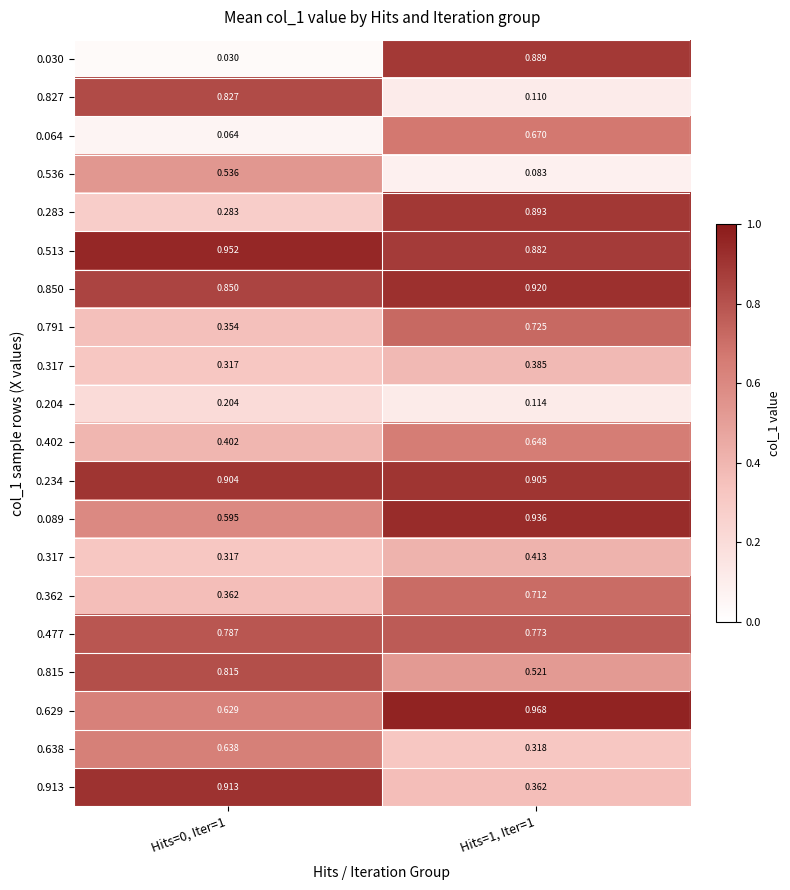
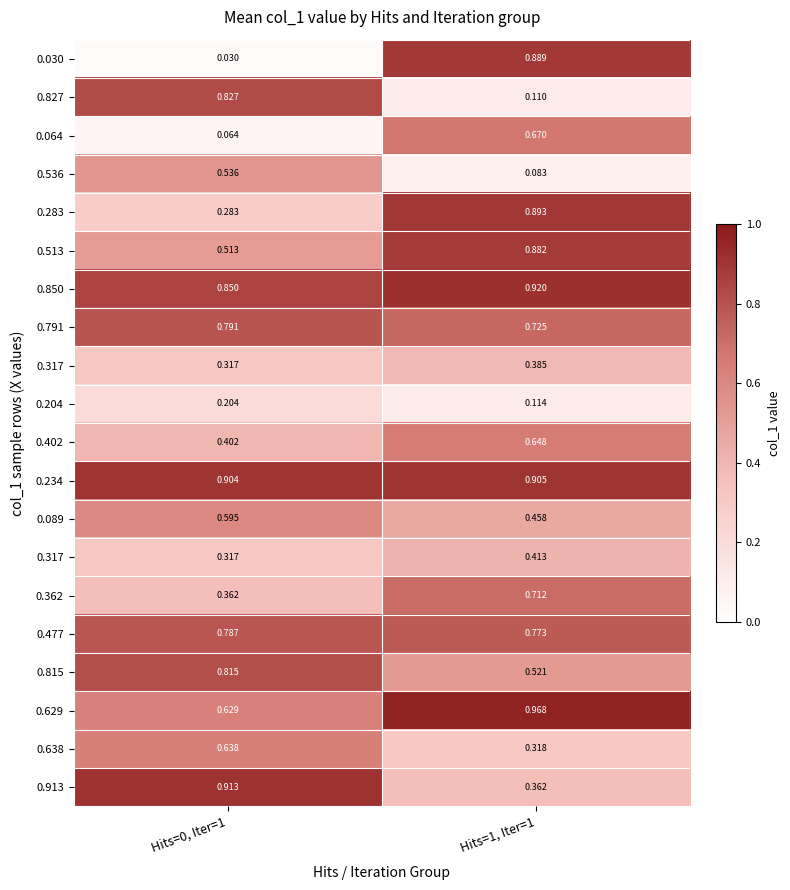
  {
    "0.030": {
      "Hits=0, Iter=1": 0.030,
      "Hits=1, Iter=1": 0.889
    },
    "0.827": {
      "Hits=0, Iter=1": 0.827,
      "Hits=1, Iter=1": 0.110
    },
    "0.064": {
      "Hits=0, Iter=1": 0.064,
      "Hits=1, Iter=1": 0.670
    },
    "0.536": {
      "Hits=0, Iter=1": 0.536,
      "Hits=1, Iter=1": 0.083
    },
    "0.283": {
      "Hits=0, Iter=1": 0.283,
      "Hits=1, Iter=1": 0.893
    },
    "0.513": {
-     "Hits=0, Iter=1": 0.952,
+     "Hits=0, Iter=1": 0.513,
      "Hits=1, Iter=1": 0.882
    },
    "0.850": {
      "Hits=0, Iter=1": 0.850,
      "Hits=1, Iter=1": 0.920
    },
    "0.791": {
-     "Hits=0, Iter=1": 0.354,
+     "Hits=0, Iter=1": 0.791,
      "Hits=1, Iter=1": 0.725
    },
    "0.204": {
      "Hits=0, Iter=1": 0.204,
      "Hits=1, Iter=1": 0.114
    },
    "0.402": {
      "Hits=0, Iter=1": 0.402,
      "Hits=1, Iter=1": 0.648
    },
    "0.234": {
      "Hits=0, Iter=1": 0.904,
      "Hits=1, Iter=1": 0.905
    },
    "0.089": {
      "Hits=0, Iter=1": 0.595,
-     "Hits=1, Iter=1": 0.936
+     "Hits=1, Iter=1": 0.458
    },
    "0.362": {
      "Hits=0, Iter=1": 0.362,
      "Hits=1, Iter=1": 0.712
    },
    "0.477": {
      "Hits=0, Iter=1": 0.787,
      "Hits=1, Iter=1": 0.773
    },
    "0.815": {
      "Hits=0, Iter=1": 0.815,
      "Hits=1, Iter=1": 0.521
    },
    "0.629": {
      "Hits=0, Iter=1": 0.629,
      "Hits=1, Iter=1": 0.968
    },
    "0.638": {
      "Hits=0, Iter=1": 0.638,
      "Hits=1, Iter=1": 0.318
    },
    "0.913": {
      "Hits=0, Iter=1": 0.913,
      "Hits=1, Iter=1": 0.362
    }
  }
